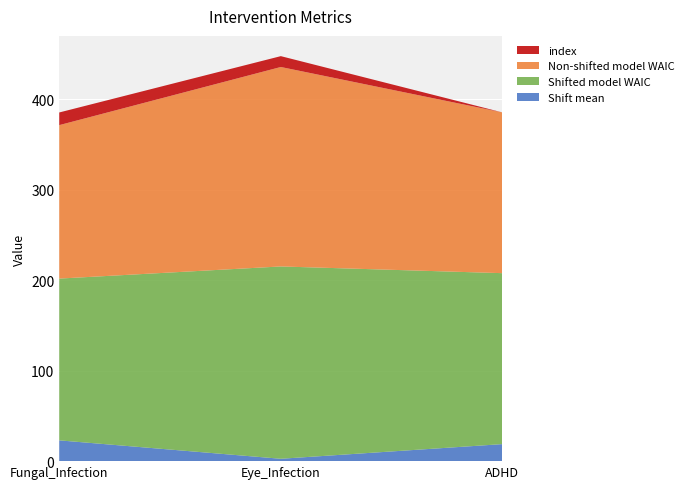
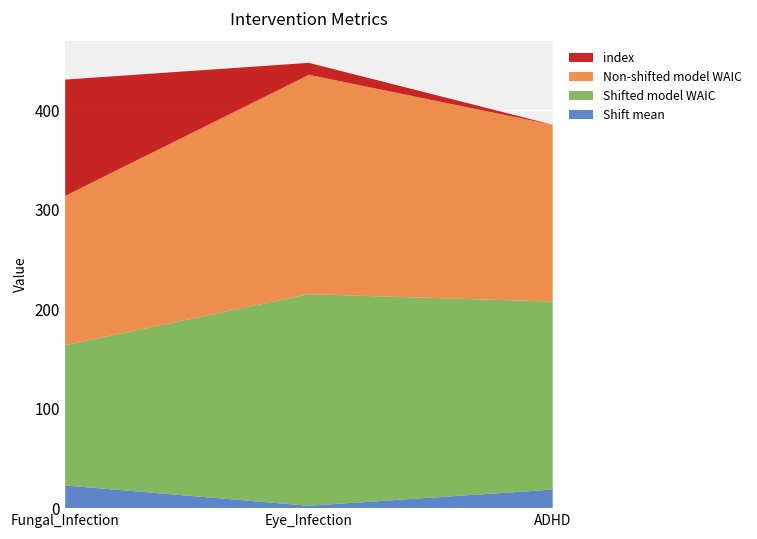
  {
    "Shift mean": {
      "Fungal_Infection": 20,
      "ADHD": 20
    },
    "Shifted model WAIC": {
-     "Fungal_Infection": 180,
+     "Fungal_Infection": 140,
      "Eye_Infection": 210,
      "ADHD": 190
    },
    "Non-shifted model WAIC": {
-     "Fungal_Infection": 170,
+     "Fungal_Infection": 150,
      "Eye_Infection": 220
    },
    "index": {
-     "Fungal_Infection": 10,
+     "Fungal_Infection": 120,
      "Eye_Infection": 10
    }
  }
